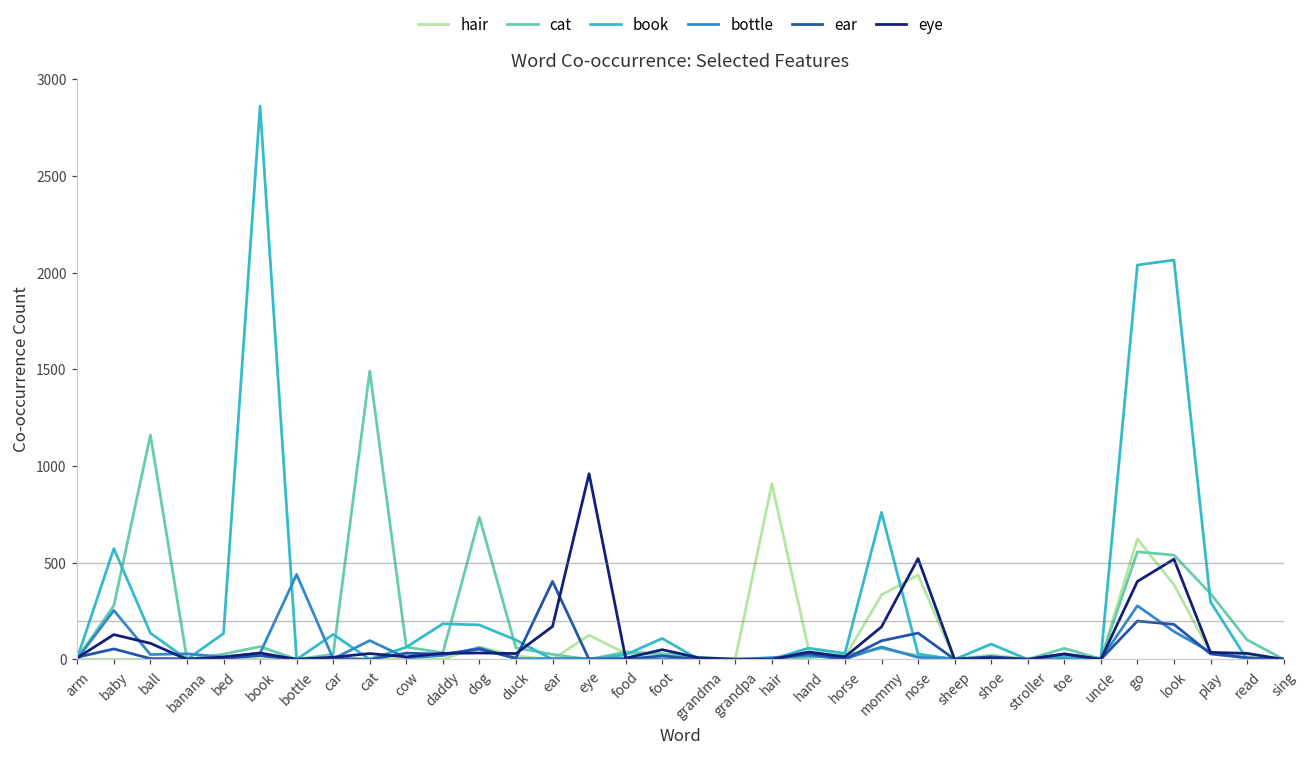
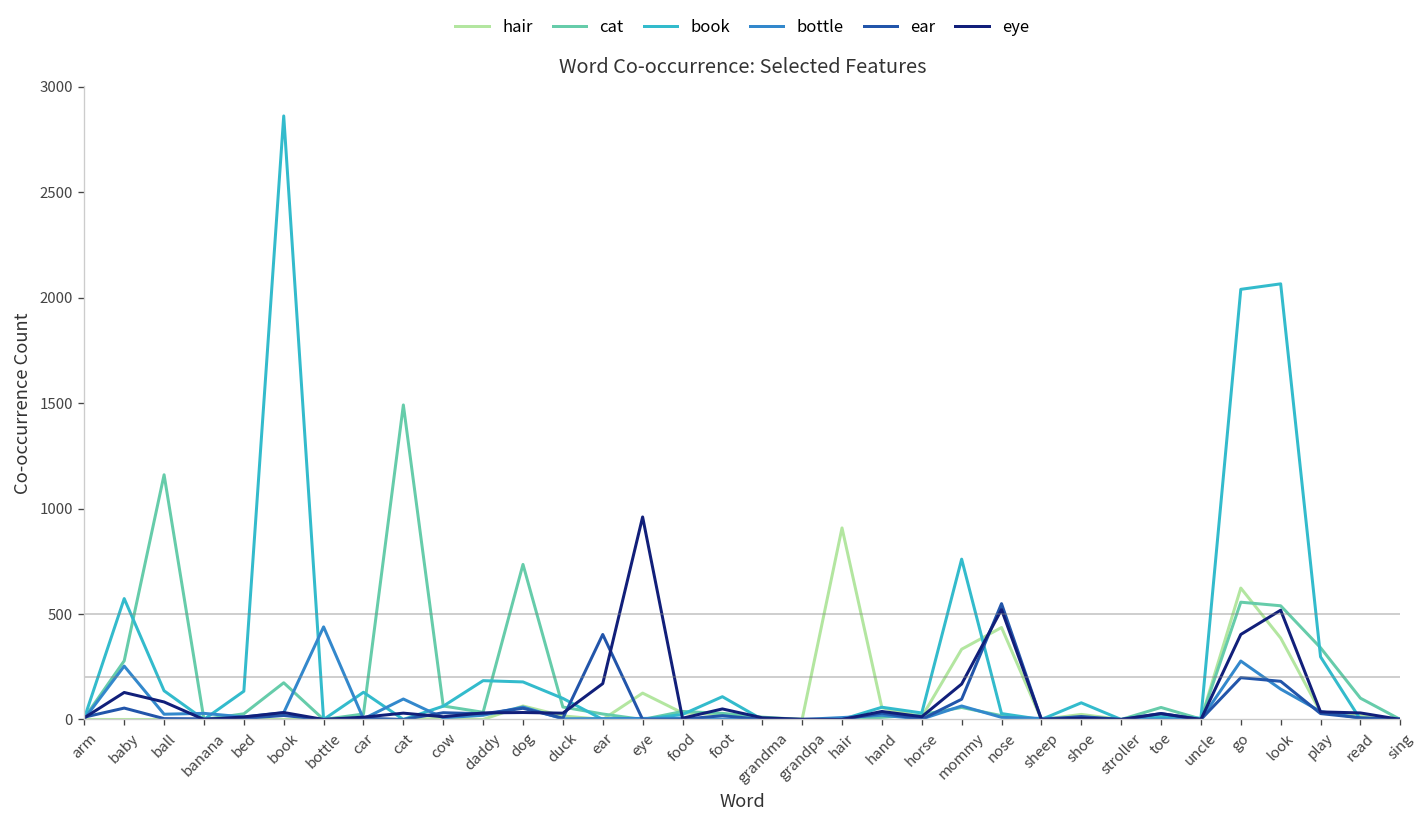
  {
    "hair": {
      "baby": 0,
      "book": 0,
      "daddy": 0,
      "eye": 130,
      "hair": 910,
      "mommy": 330,
      "nose": 440,
      "go": 620,
      "look": 390
    },
    "cat": {
      "baby": 280,
      "ball": 1160,
      "bed": 30,
-     "book": 70,
+     "book": 170,
      "car": 30,
      "cat": 1490,
      "dog": 740,
      "duck": 60,
      "ear": 30,
      "toe": 60,
      "go": 560,
      "look": 540,
      "play": 340,
      "read": 100
    },
    "ear": {
      "baby": 50,
      "cow": 30,
      "ear": 400,
      "mommy": 100,
-     "nose": 140,
+     "nose": 550,
      "go": 200,
      "look": 180
    },
    "eye": {
      "baby": 130,
      "ball": 80,
      "cat": 30,
      "dog": 30,
      "ear": 170,
      "eye": 960,
      "foot": 50,
      "mommy": 170,
      "nose": 520,
      "go": 400,
      "look": 520
    }
  }
